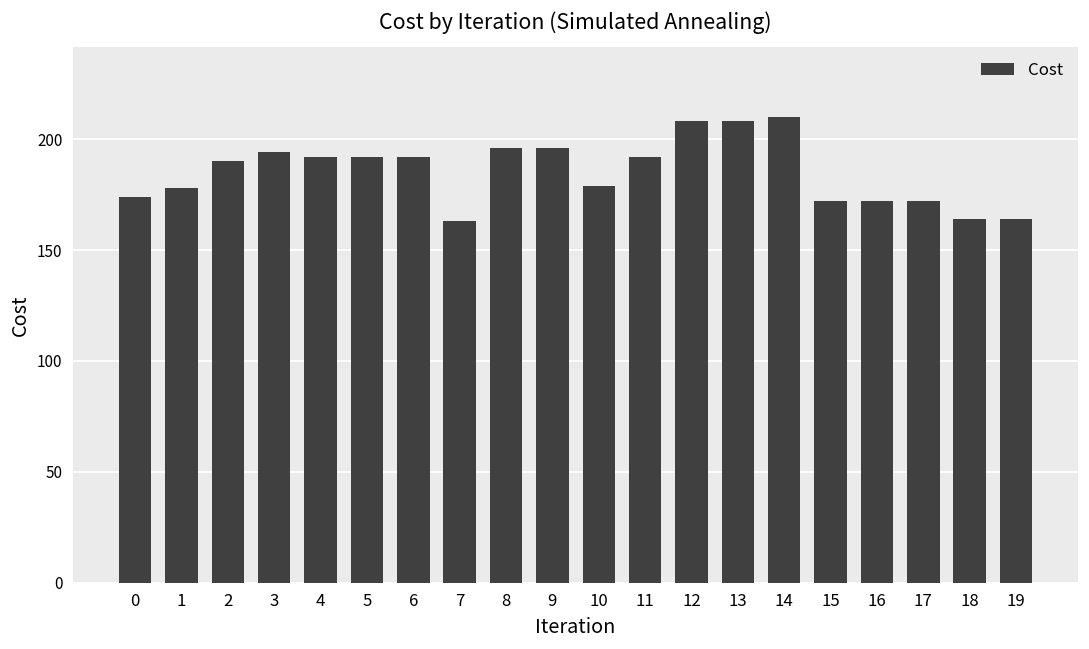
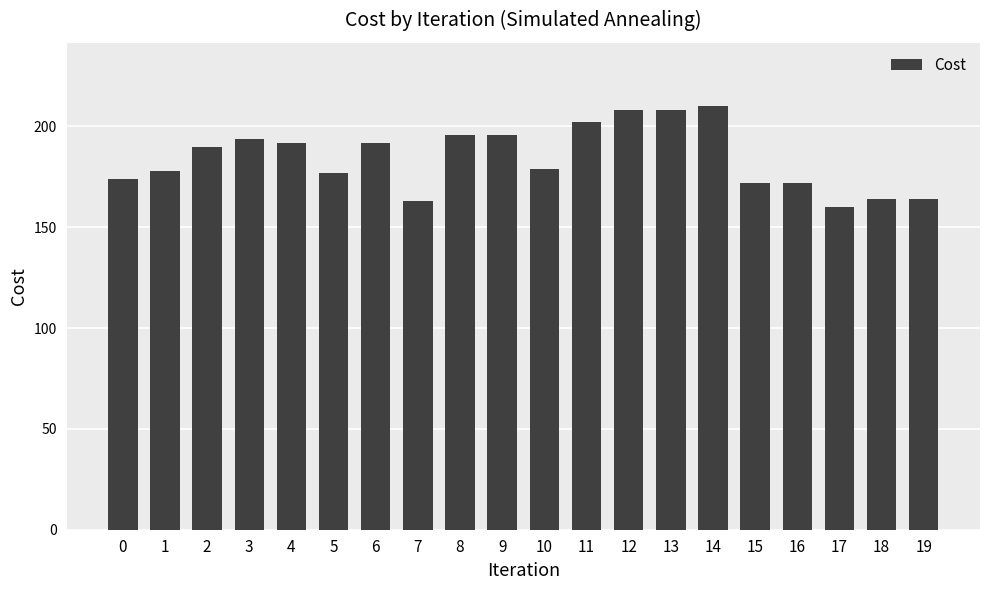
  {
    "0": 174,
    "1": 178,
    "2": 190,
    "3": 194,
    "4": 192,
-   "5": 192,
+   "5": 177,
    "6": 192,
    "7": 163,
    "8": 196,
    "9": 196,
    "10": 179,
-   "11": 192,
+   "11": 202,
    "12": 208,
    "13": 208,
    "14": 210,
    "15": 172,
    "16": 172,
-   "17": 172,
+   "17": 160,
    "18": 164,
    "19": 164
  }
